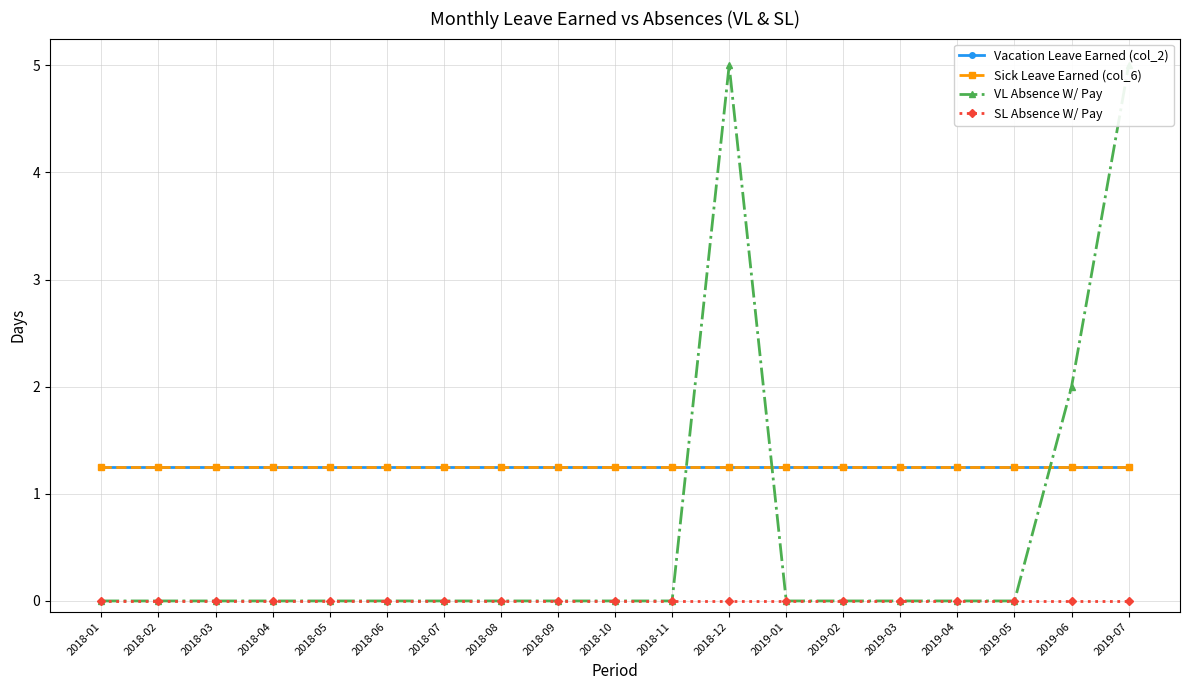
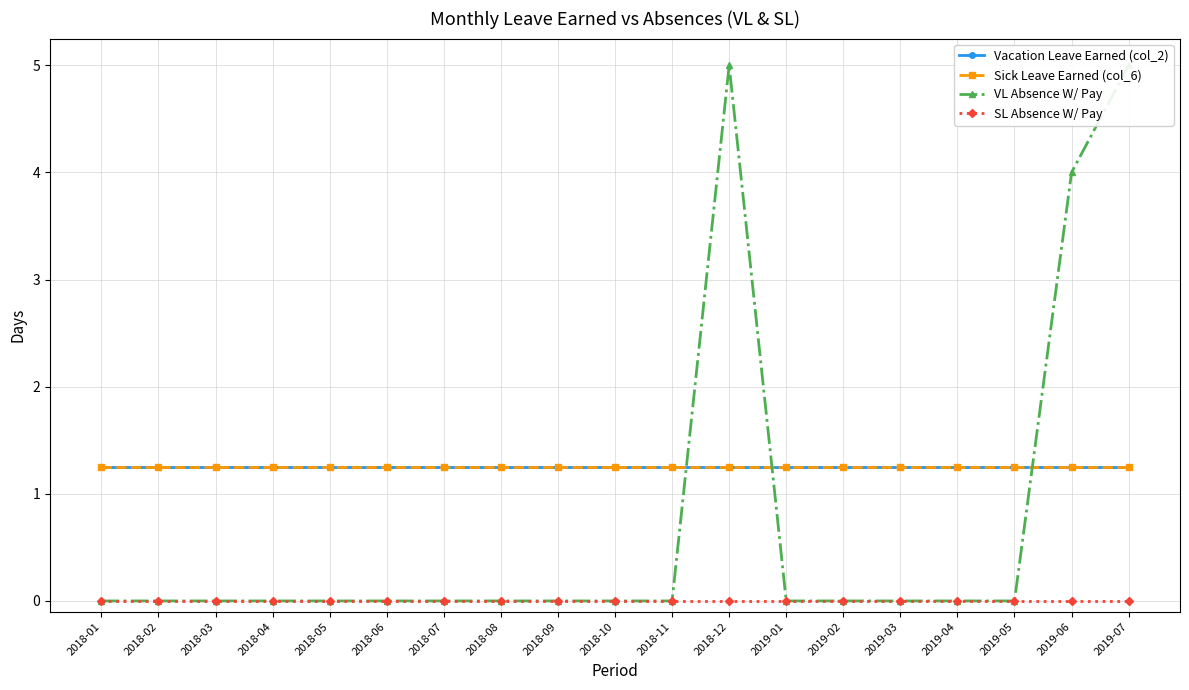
  {
    "Sick Leave Earned (col_6)": {
      "2018-01": 1.25,
      "2018-02": 1.25,
      "2018-03": 1.25,
      "2018-04": 1.25,
      "2018-05": 1.25,
      "2018-06": 1.25,
      "2018-07": 1.25,
      "2018-08": 1.25,
      "2018-09": 1.25,
      "2018-10": 1.25,
      "2018-11": 1.25,
      "2018-12": 1.25,
      "2019-01": 1.25,
      "2019-02": 1.25,
      "2019-03": 1.25,
      "2019-04": 1.25,
      "2019-05": 1.25,
      "2019-06": 1.25,
      "2019-07": 1.25
    },
    "VL Absence W/ Pay": {
      "2018-12": 5,
-     "2019-06": 2
+     "2019-06": 4
    },
    "SL Absence W/ Pay": {
      "2018-12": 0,
      "2019-06": 0,
      "2019-07": 0
    }
  }
